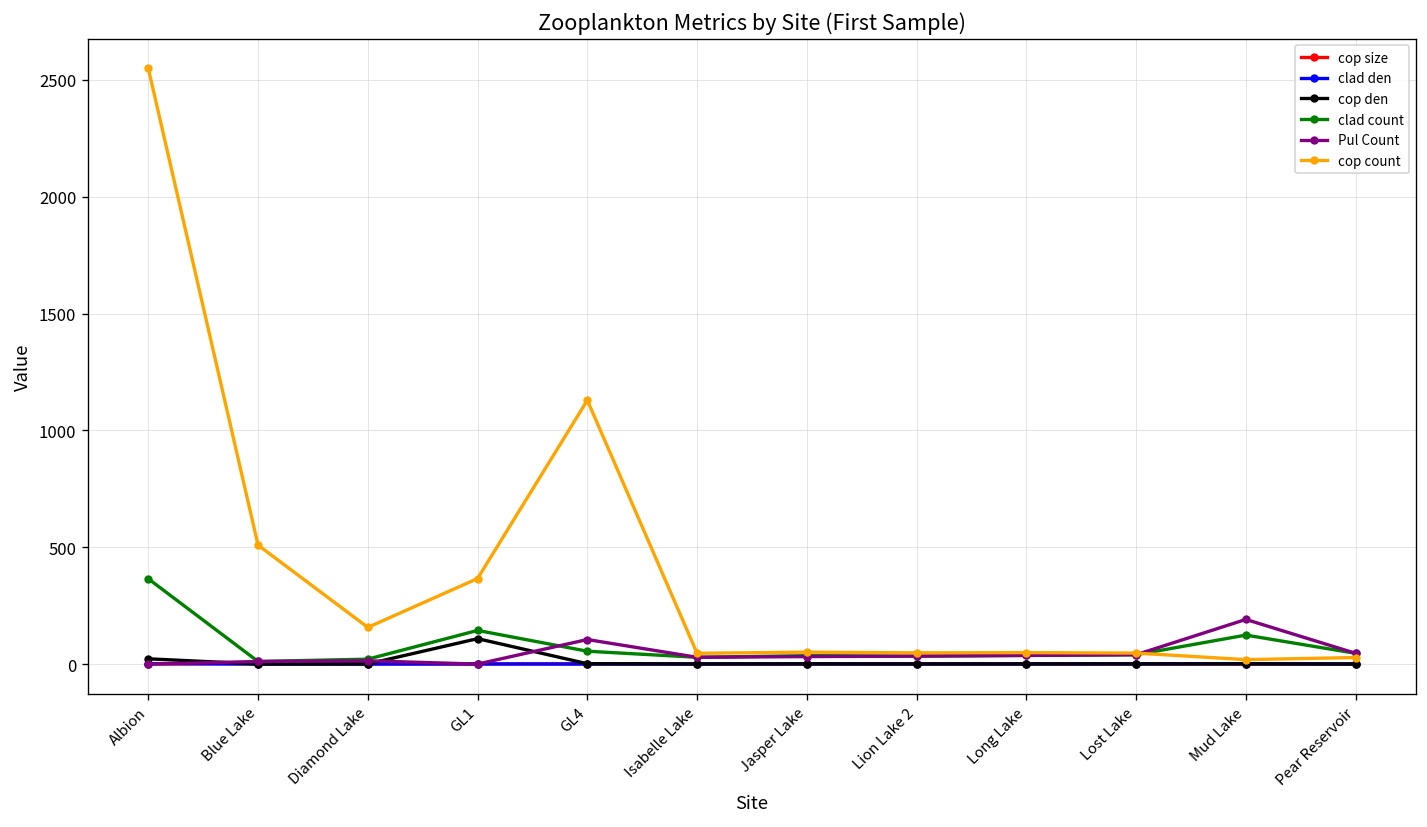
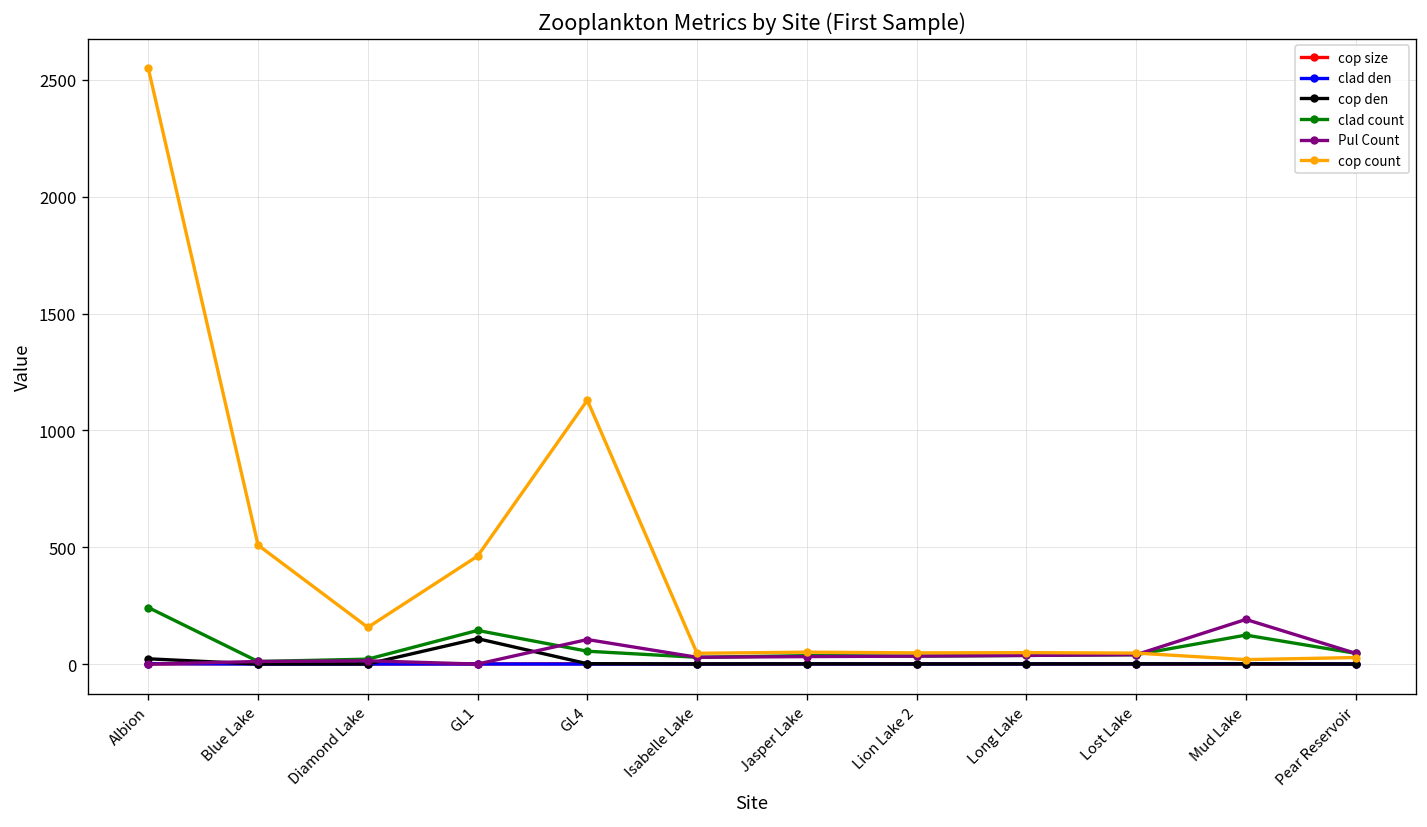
  {
    "cop den": {
      "Albion": 20,
      "GL1": 110
    },
    "clad count": {
-     "Albion": 370,
+     "Albion": 240,
      "GL1": 140,
      "GL4": 60,
      "Mud Lake": 120
    },
    "Pul Count": {
      "GL4": 110,
      "Mud Lake": 190
    },
    "cop count": {
      "Albion": 2550,
      "Blue Lake": 510,
      "Diamond Lake": 160,
-     "GL1": 370,
+     "GL1": 460,
      "GL4": 1130,
      "Isabelle Lake": 50,
      "Jasper Lake": 50,
      "Lion Lake 2": 50,
      "Mud Lake": 20,
      "Pear Reservoir": 30
    }
  }
